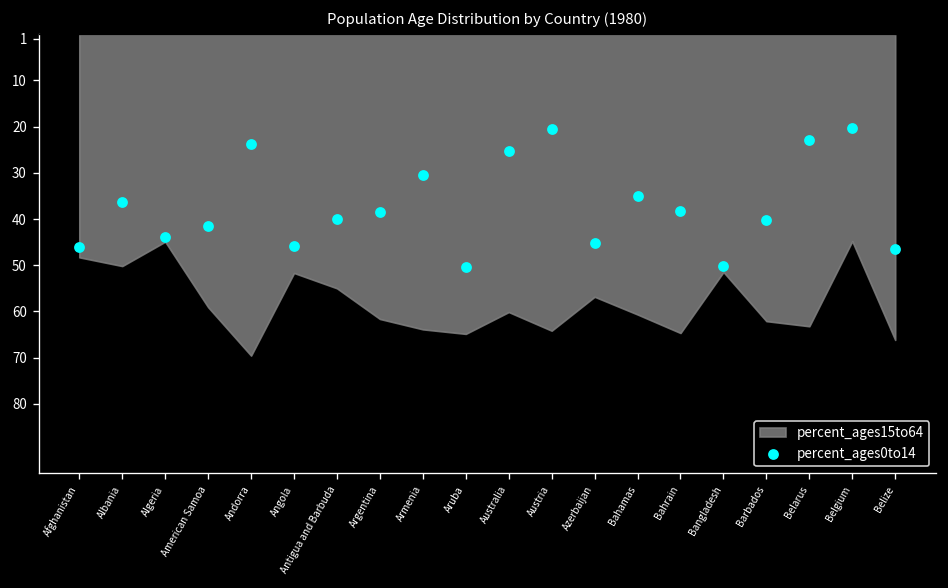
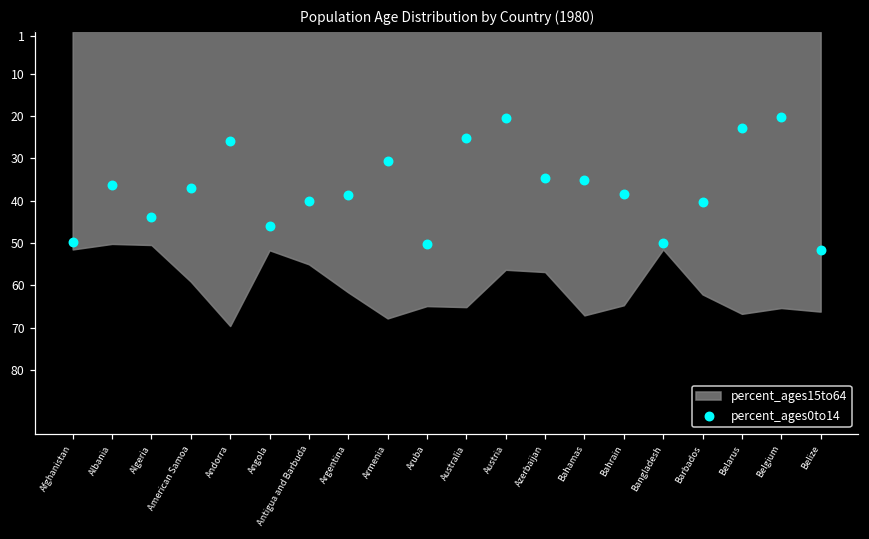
  {
    "percent_ages15to64": {
-     "Afghanistan": 48,
+     "Afghanistan": 52,
      "Albania": 50,
-     "Algeria": 45,
+     "Algeria": 50,
      "American Samoa": 59,
      "Andorra": 70,
      "Angola": 52,
      "Antigua and Barbuda": 55,
      "Argentina": 62,
-     "Armenia": 64,
+     "Armenia": 68,
      "Aruba": 65,
-     "Australia": 60,
-     "Austria": 64,
+     "Australia": 65,
+     "Austria": 56,
      "Azerbaijan": 57,
-     "Bahamas": 61,
+     "Bahamas": 67,
      "Bahrain": 65,
      "Bangladesh": 51,
      "Barbados": 62,
-     "Belarus": 63,
-     "Belgium": 45,
+     "Belarus": 67,
+     "Belgium": 65,
      "Belize": 66
    },
    "percent_ages0to14": {
-     "Afghanistan": 46,
-     "American Samoa": 42,
-     "Andorra": 24,
-     "Azerbaijan": 45,
-     "Belize": 46
+     "Afghanistan": 50,
+     "American Samoa": 37,
+     "Andorra": 26,
+     "Azerbaijan": 35,
+     "Belize": 52
    }
  }
